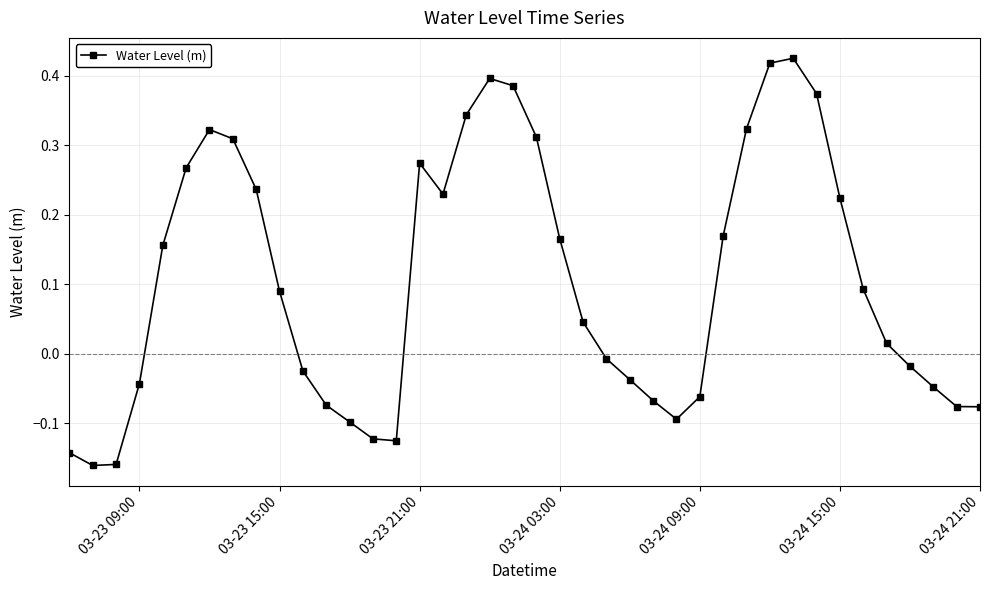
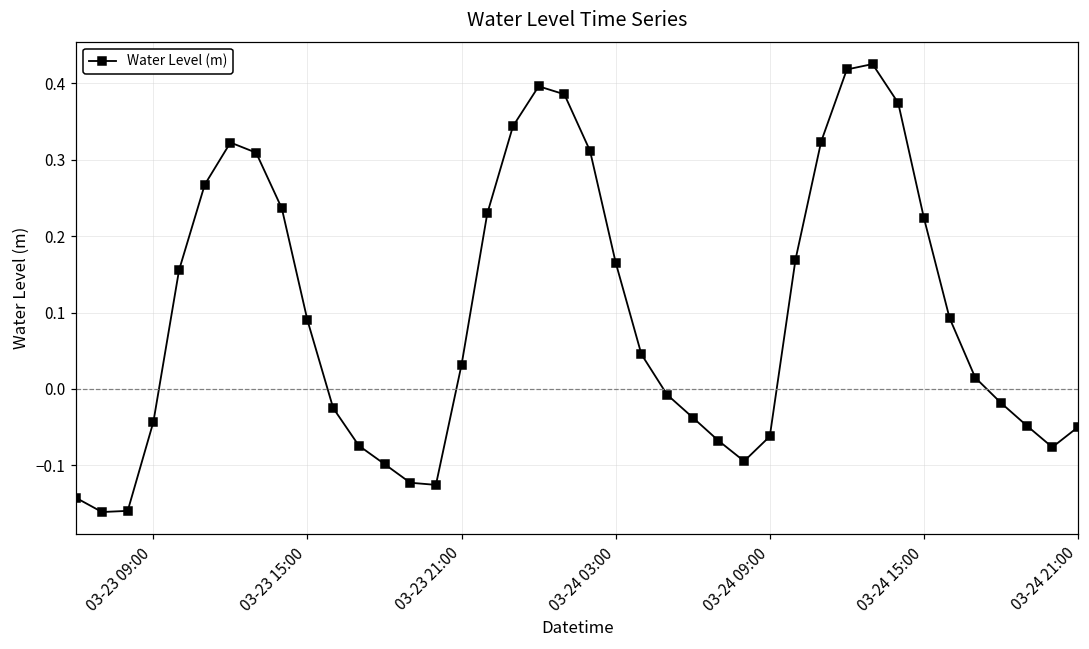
  {
    "03-23 09:00": -0.04,
    "03-23 15:00": 0.09,
-   "03-23 21:00": 0.27,
+   "03-23 21:00": 0.03,
    "03-24 03:00": 0.17,
    "03-24 09:00": -0.06,
    "03-24 15:00": 0.22,
-   "03-24 21:00": -0.08
+   "03-24 21:00": -0.05
  }
